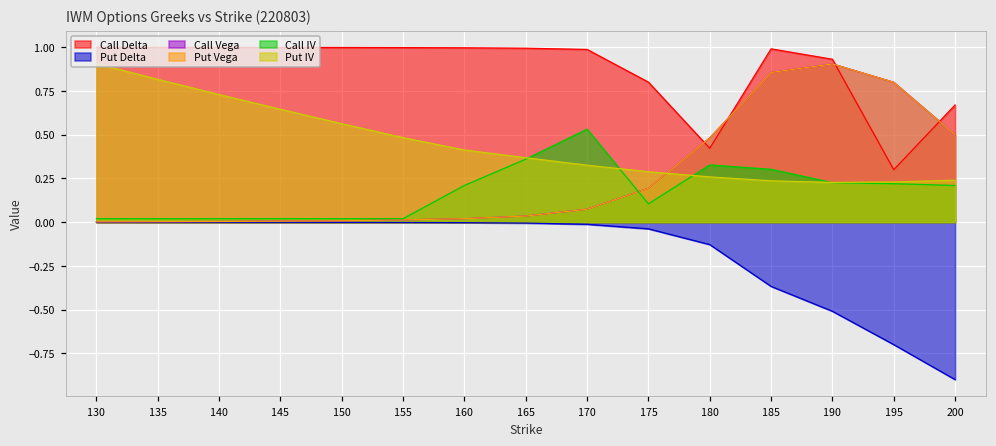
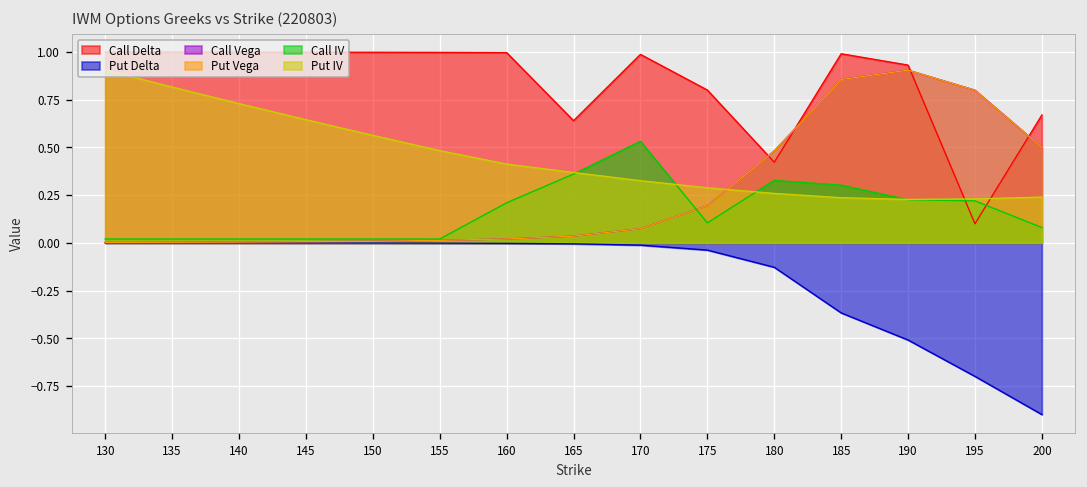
  {
    "Call Delta": {
      "150": 1.00,
      "155": 1.00,
      "160": 1.00,
-     "165": 0.99,
+     "165": 0.64,
      "170": 0.99,
      "175": 0.80,
      "180": 0.42,
      "185": 0.99,
      "190": 0.93,
-     "195": 0.3,
+     "195": 0.1,
      "200": 0.67
    },
    "Call IV": {
      "130": 0.02,
      "135": 0.02,
      "160": 0.21,
      "170": 0.53,
      "175": 0.10,
      "180": 0.33,
      "185": 0.30,
-     "200": 0.21
+     "200": 0.08
    }
  }
